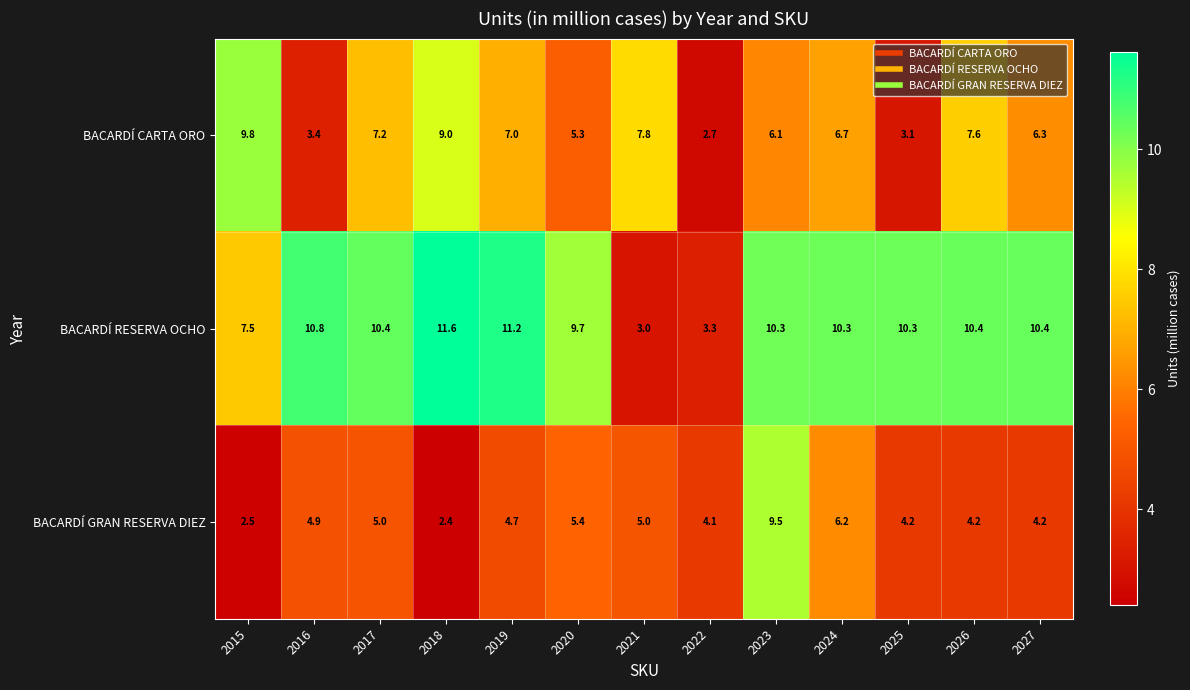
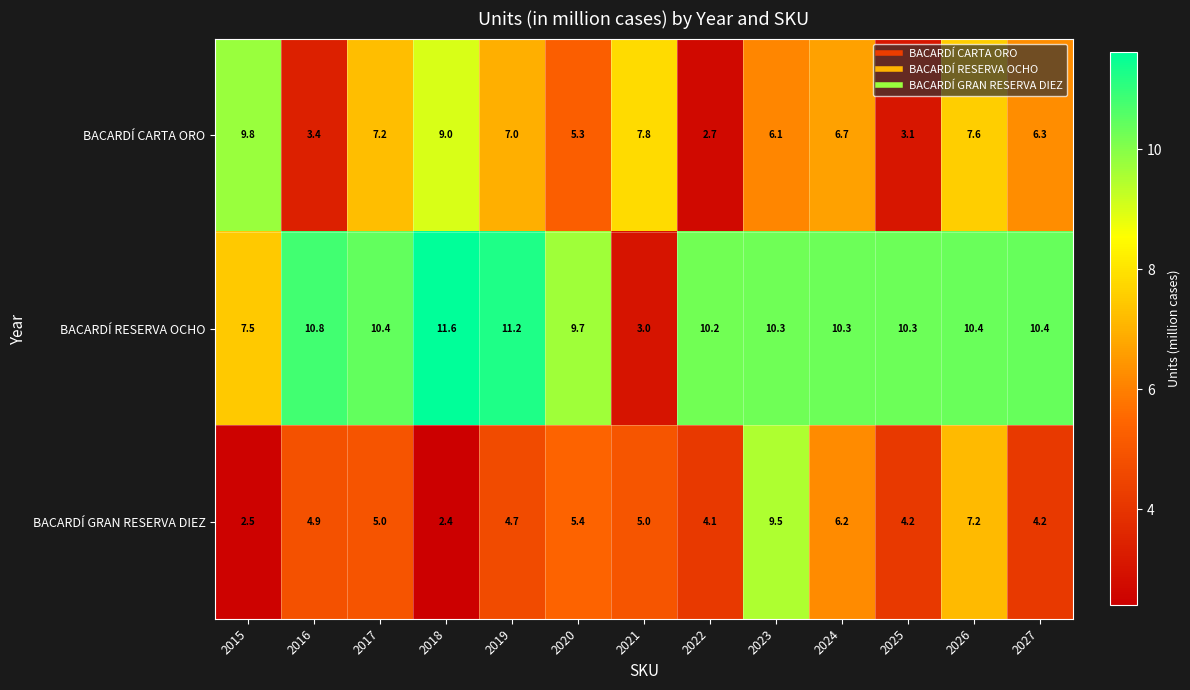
  {
    "BACARDÍ CARTA ORO": {
      "2015": 9.8,
      "2016": 3.4,
      "2017": 7.2,
      "2018": 9.0,
      "2019": 7.0,
      "2020": 5.3,
      "2021": 7.8,
      "2022": 2.7,
      "2023": 6.1,
      "2024": 6.7,
      "2025": 3.1,
      "2026": 7.6,
      "2027": 6.3
    },
    "BACARDÍ RESERVA OCHO": {
      "2015": 7.5,
      "2016": 10.8,
      "2017": 10.4,
      "2018": 11.6,
      "2019": 11.2,
      "2020": 9.7,
      "2021": 3.0,
-     "2022": 3.3,
+     "2022": 10.2,
      "2023": 10.3,
      "2024": 10.3,
      "2025": 10.3,
      "2026": 10.4,
      "2027": 10.4
    },
    "BACARDÍ GRAN RESERVA DIEZ": {
      "2015": 2.5,
      "2016": 4.9,
      "2017": 5.0,
      "2018": 2.4,
      "2019": 4.7,
      "2020": 5.4,
      "2021": 5.0,
      "2022": 4.1,
      "2023": 9.5,
      "2024": 6.2,
      "2025": 4.2,
-     "2026": 4.2,
+     "2026": 7.2,
      "2027": 4.2
    }
  }
